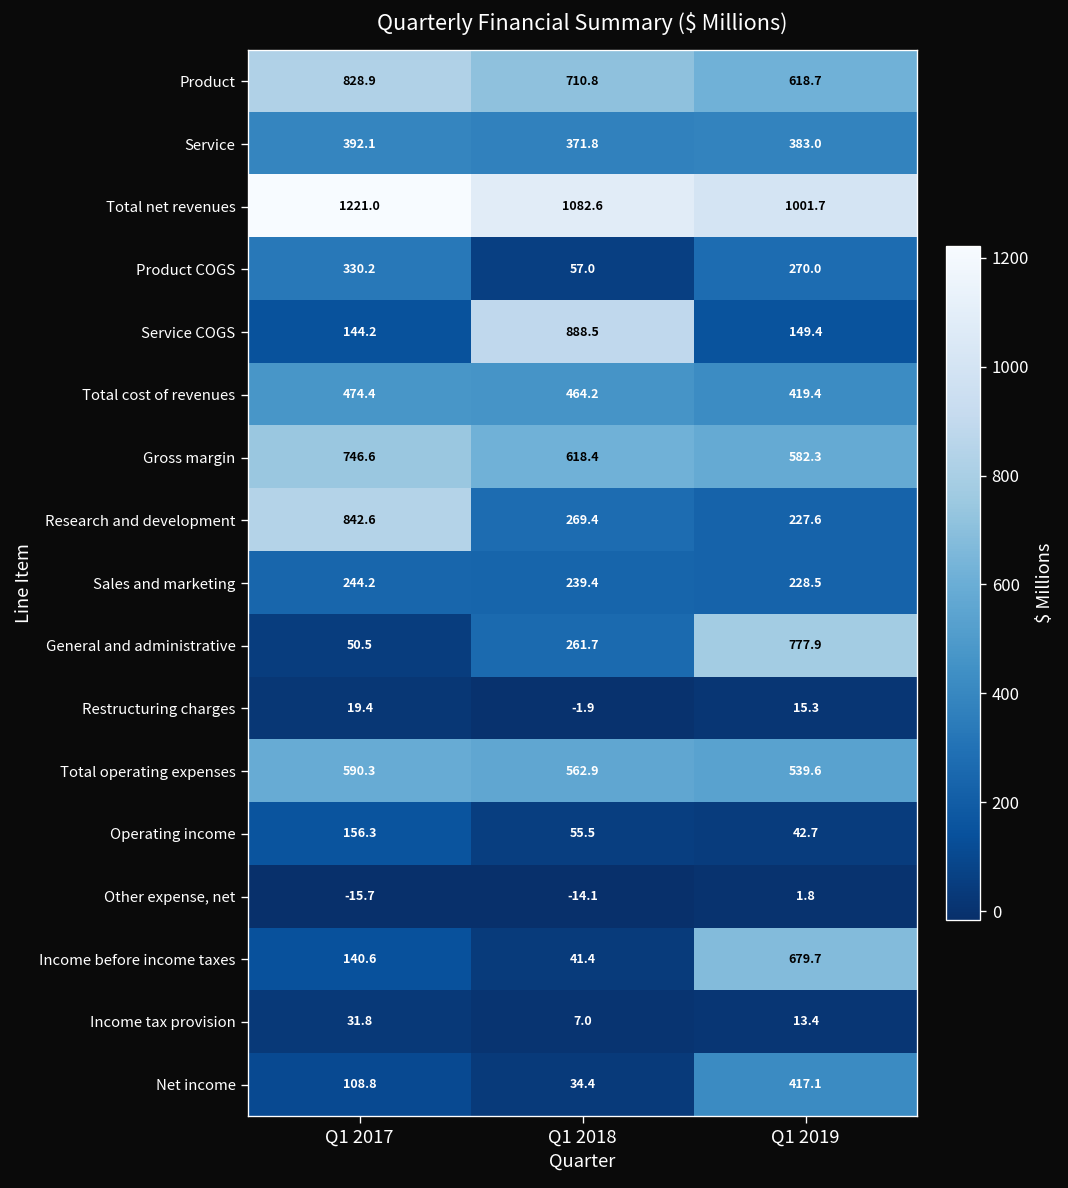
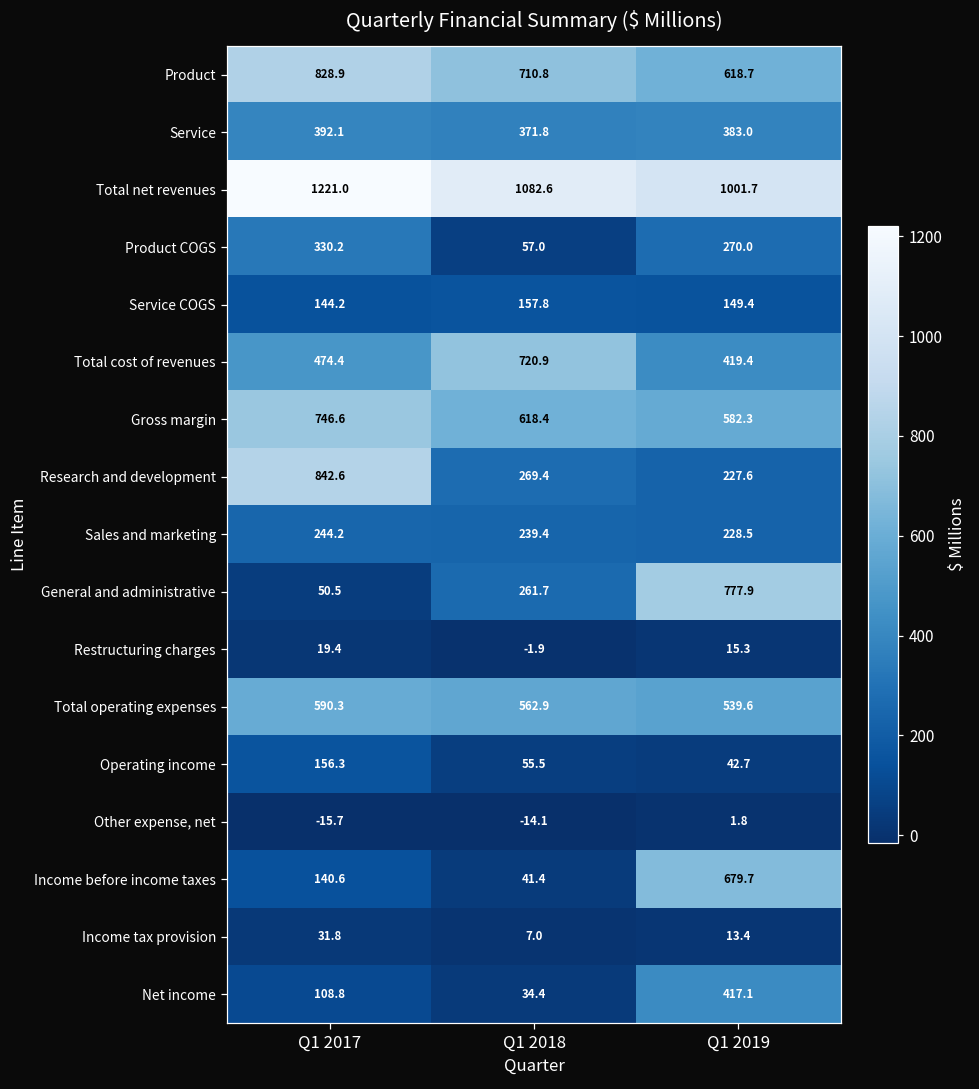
  {
    "Product": {
      "Q1 2017": 828.9,
      "Q1 2018": 710.8,
      "Q1 2019": 618.7
    },
    "Service": {
      "Q1 2017": 392.1,
      "Q1 2018": 371.8,
      "Q1 2019": 383.0
    },
    "Total net revenues": {
      "Q1 2017": 1221.0,
      "Q1 2018": 1082.6,
      "Q1 2019": 1001.7
    },
    "Product COGS": {
      "Q1 2017": 330.2,
      "Q1 2018": 57.0,
      "Q1 2019": 270.0
    },
    "Service COGS": {
      "Q1 2017": 144.2,
-     "Q1 2018": 888.5,
+     "Q1 2018": 157.8,
      "Q1 2019": 149.4
    },
    "Total cost of revenues": {
      "Q1 2017": 474.4,
-     "Q1 2018": 464.2,
+     "Q1 2018": 720.9,
      "Q1 2019": 419.4
    },
    "Gross margin": {
      "Q1 2017": 746.6,
      "Q1 2018": 618.4,
      "Q1 2019": 582.3
    },
    "Research and development": {
      "Q1 2017": 842.6,
      "Q1 2018": 269.4,
      "Q1 2019": 227.6
    },
    "Sales and marketing": {
      "Q1 2017": 244.2,
      "Q1 2018": 239.4,
      "Q1 2019": 228.5
    },
    "General and administrative": {
      "Q1 2017": 50.5,
      "Q1 2018": 261.7,
      "Q1 2019": 777.9
    },
    "Restructuring charges": {
      "Q1 2017": 19.4,
      "Q1 2018": -1.9,
      "Q1 2019": 15.3
    },
    "Total operating expenses": {
      "Q1 2017": 590.3,
      "Q1 2018": 562.9,
      "Q1 2019": 539.6
    },
    "Operating income": {
      "Q1 2017": 156.3,
      "Q1 2018": 55.5,
      "Q1 2019": 42.7
    },
    "Other expense, net": {
      "Q1 2017": -15.7,
      "Q1 2018": -14.1,
      "Q1 2019": 1.8
    },
    "Income before income taxes": {
      "Q1 2017": 140.6,
      "Q1 2018": 41.4,
      "Q1 2019": 679.7
    },
    "Income tax provision": {
      "Q1 2017": 31.8,
      "Q1 2018": 7.0,
      "Q1 2019": 13.4
    },
    "Net income": {
      "Q1 2017": 108.8,
      "Q1 2018": 34.4,
      "Q1 2019": 417.1
    }
  }
